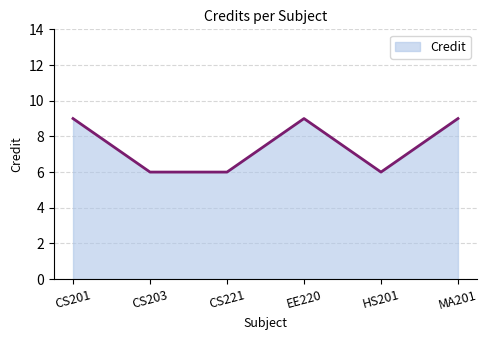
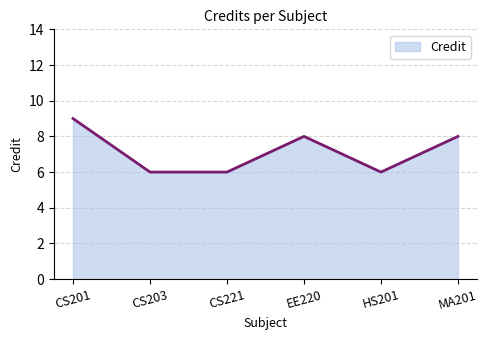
  {
    "CS201": 9,
    "CS203": 6,
    "CS221": 6,
-   "EE220": 9,
+   "EE220": 8,
    "HS201": 6,
-   "MA201": 9
+   "MA201": 8
  }
